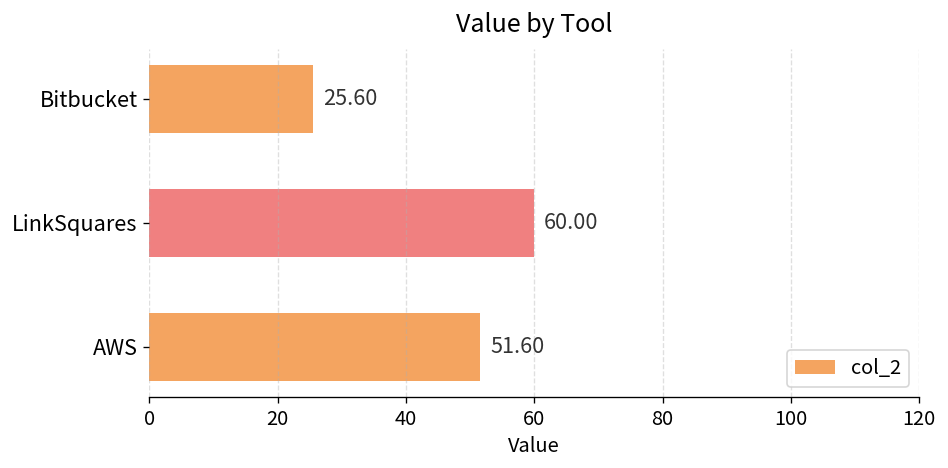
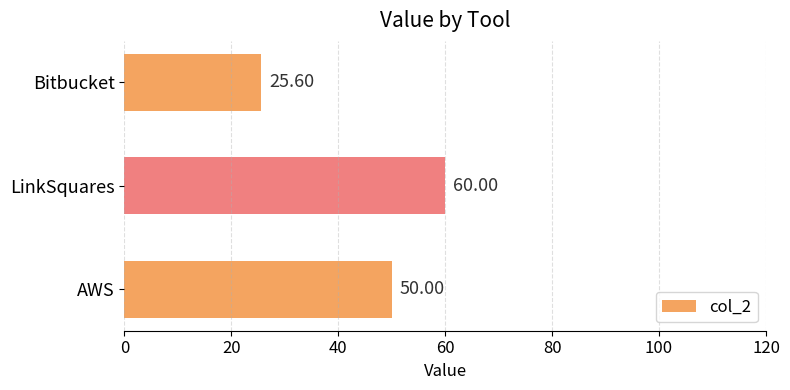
  {
    "Bitbucket": 25.60,
    "LinkSquares": 60.00,
-   "AWS": 51.60
+   "AWS": 50.00
  }
